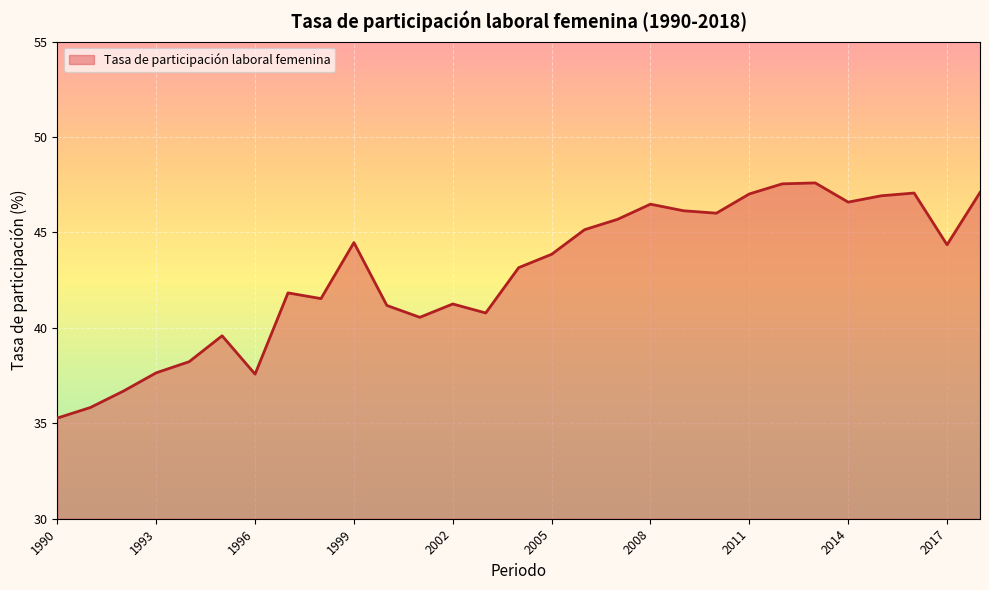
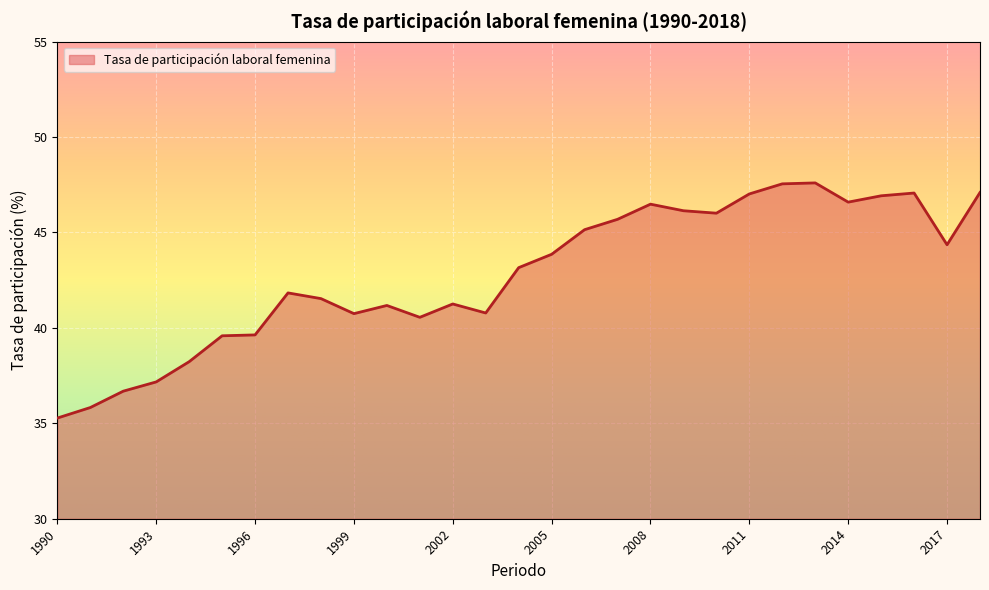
  {
    "1990": 35.3,
-   "1993": 37.6,
-   "1996": 37.6,
-   "1999": 44.5,
+   "1993": 37.2,
+   "1996": 39.6,
+   "1999": 40.7,
    "2002": 41.3,
    "2005": 43.9,
    "2008": 46.5,
    "2011": 47.0,
    "2014": 46.6,
    "2017": 44.4
  }
